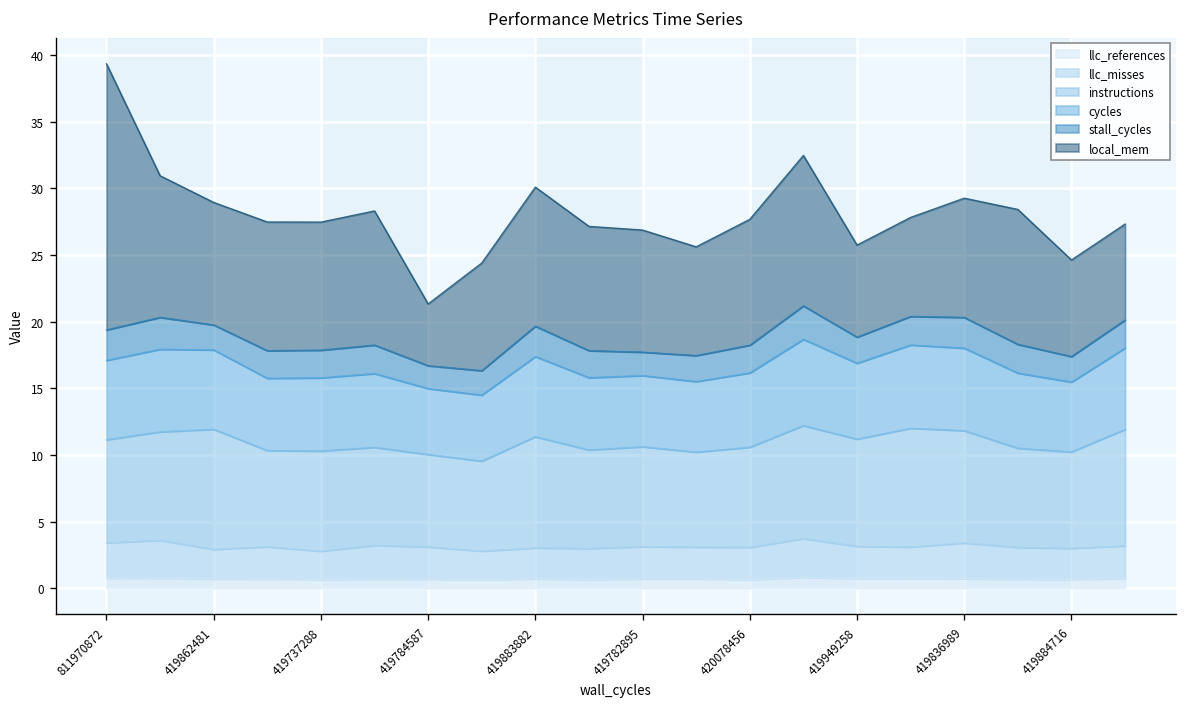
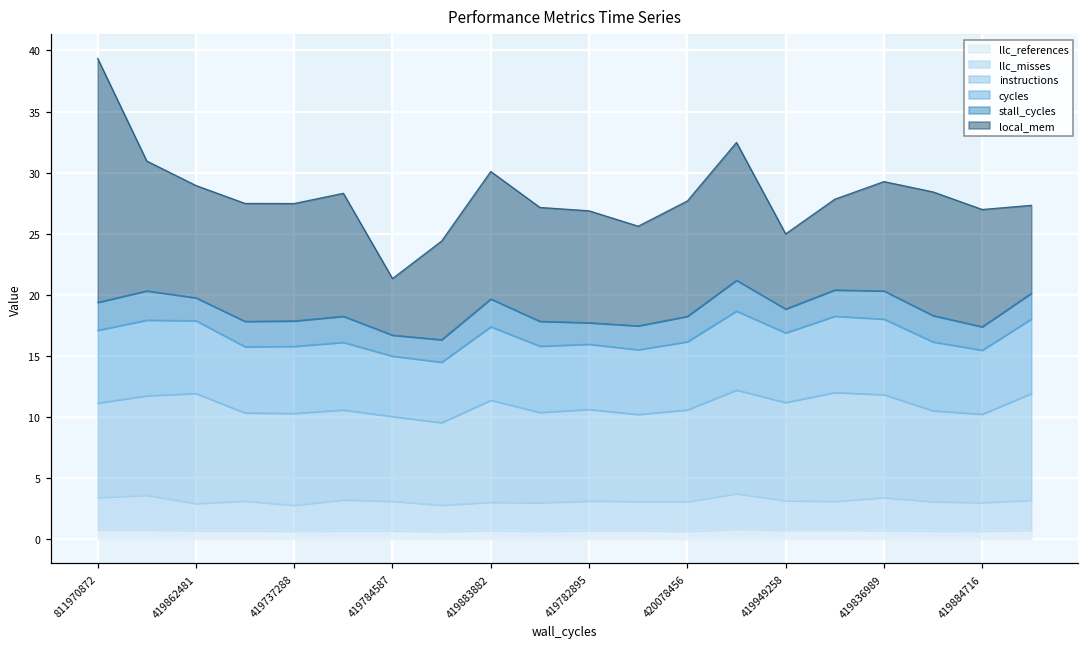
  {
    "local_mem": {
      "811970872": 20.0,
      "419862481": 9.2,
      "419737288": 9.6,
      "419784587": 4.6,
      "419883882": 10.4,
      "419782895": 9.2,
      "420078456": 9.4,
-     "419949258": 6.9,
+     "419949258": 6.1,
      "419836989": 8.9,
-     "419884716": 7.2
+     "419884716": 9.6
    }
  }
